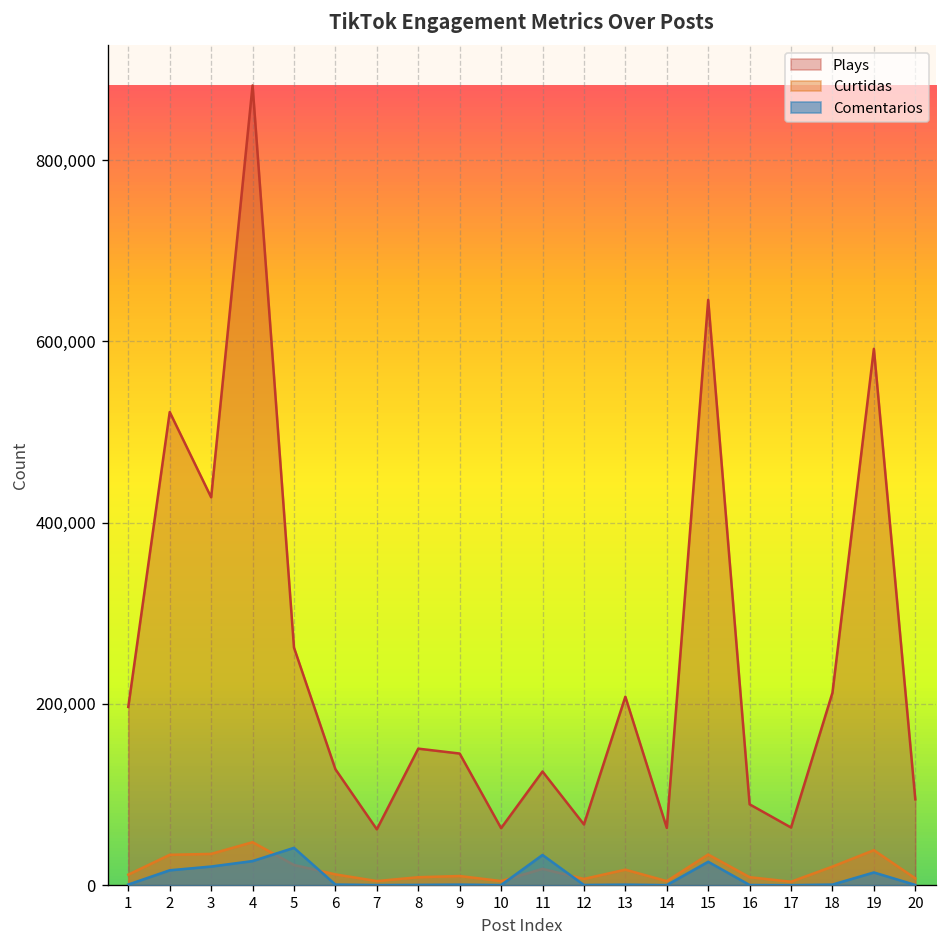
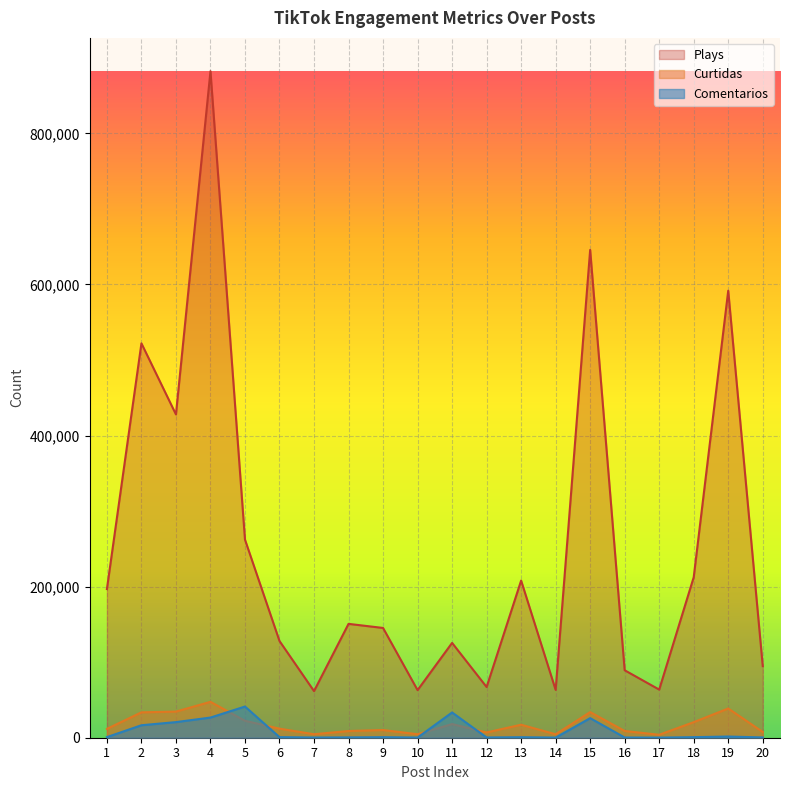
  {
    "Comentarios": {
      "1": "0",
      "2": "20,000",
      "3": "20,000",
      "4": "30,000",
      "5": "40,000",
      "6": "0",
      "7": "0",
      "8": "0",
      "9": "0",
      "10": "0",
      "11": "30,000",
      "12": "0",
      "13": "0",
      "14": "0",
      "15": "30,000",
      "16": "0",
      "17": "0",
      "18": "0",
-     "19": "10,000",
+     "19": "0",
      "20": "0"
    }
  }
